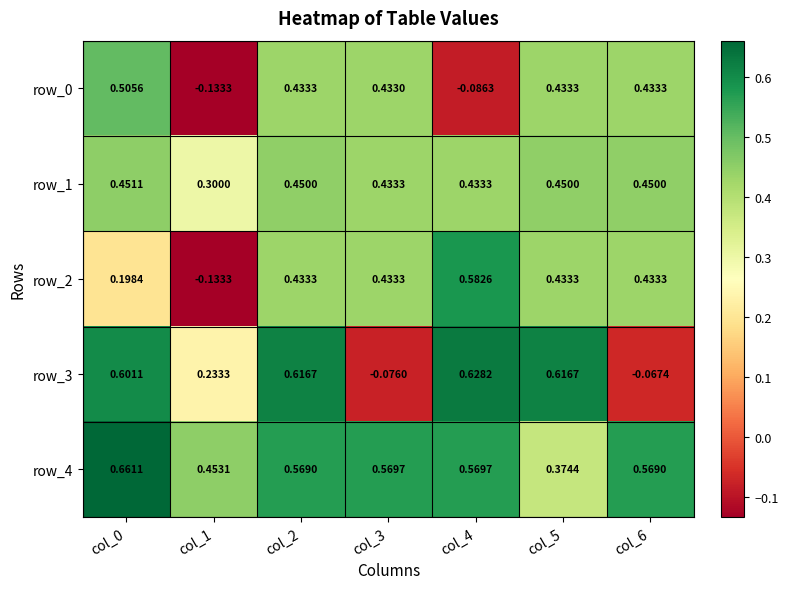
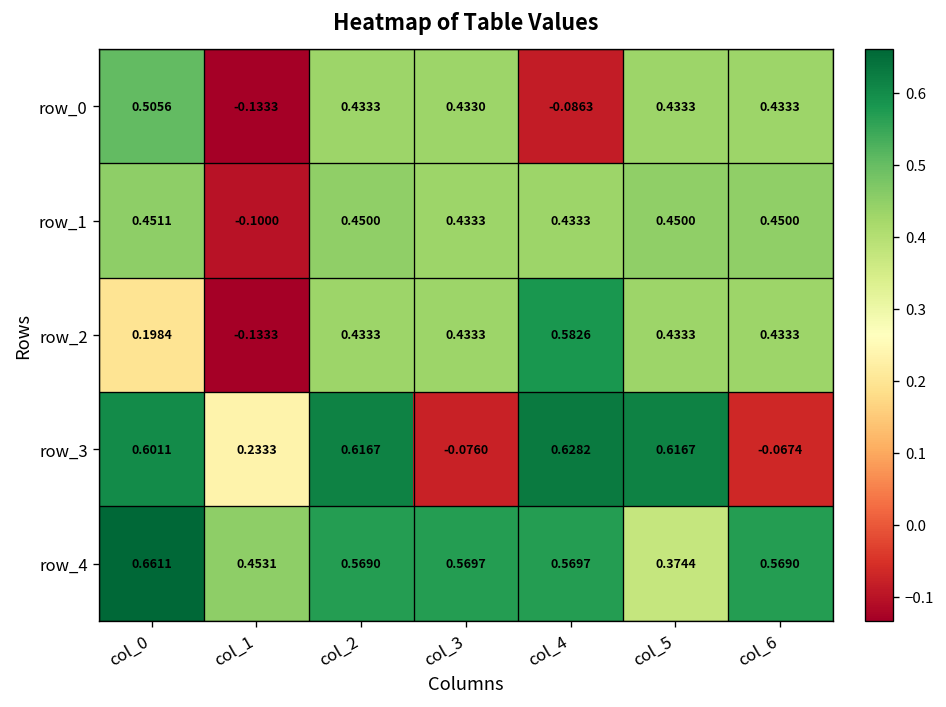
  {
    "row_0": {
      "col_0": 0.5056,
      "col_1": -0.1333,
      "col_2": 0.4333,
      "col_3": 0.4330,
      "col_4": -0.0863,
      "col_5": 0.4333,
      "col_6": 0.4333
    },
    "row_1": {
      "col_0": 0.4511,
-     "col_1": 0.3000,
+     "col_1": -0.1000,
      "col_2": 0.4500,
      "col_3": 0.4333,
      "col_4": 0.4333,
      "col_5": 0.4500,
      "col_6": 0.4500
    },
    "row_2": {
      "col_0": 0.1984,
      "col_1": -0.1333,
      "col_2": 0.4333,
      "col_3": 0.4333,
      "col_4": 0.5826,
      "col_5": 0.4333,
      "col_6": 0.4333
    },
    "row_3": {
      "col_0": 0.6011,
      "col_1": 0.2333,
      "col_2": 0.6167,
      "col_3": -0.0760,
      "col_4": 0.6282,
      "col_5": 0.6167,
      "col_6": -0.0674
    },
    "row_4": {
      "col_0": 0.6611,
      "col_1": 0.4531,
      "col_2": 0.5690,
      "col_3": 0.5697,
      "col_4": 0.5697,
      "col_5": 0.3744,
      "col_6": 0.5690
    }
  }
